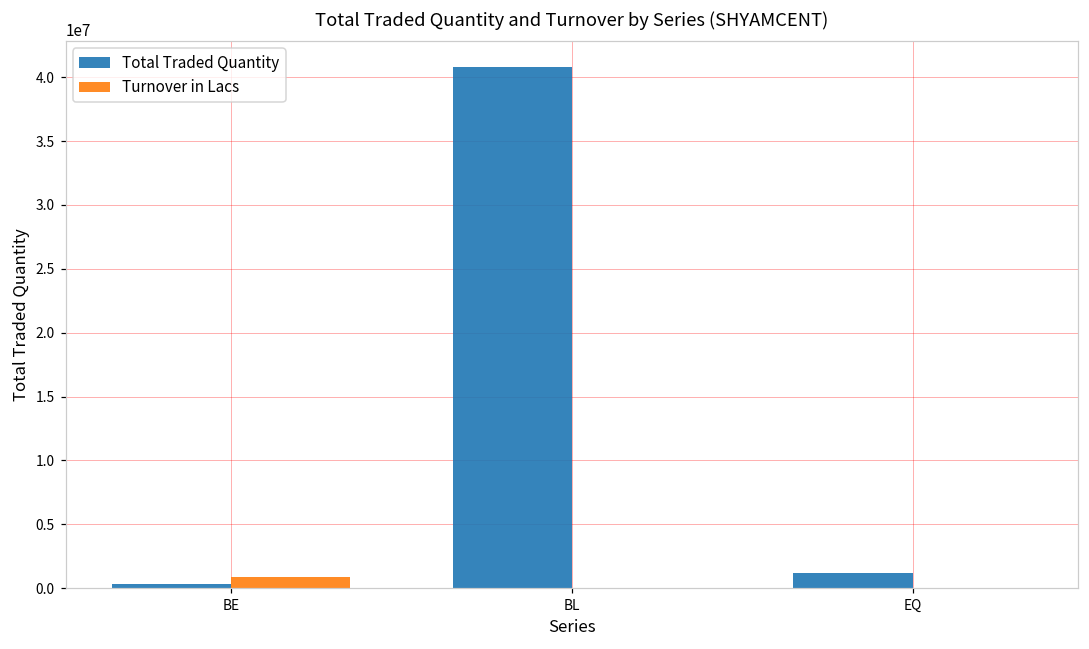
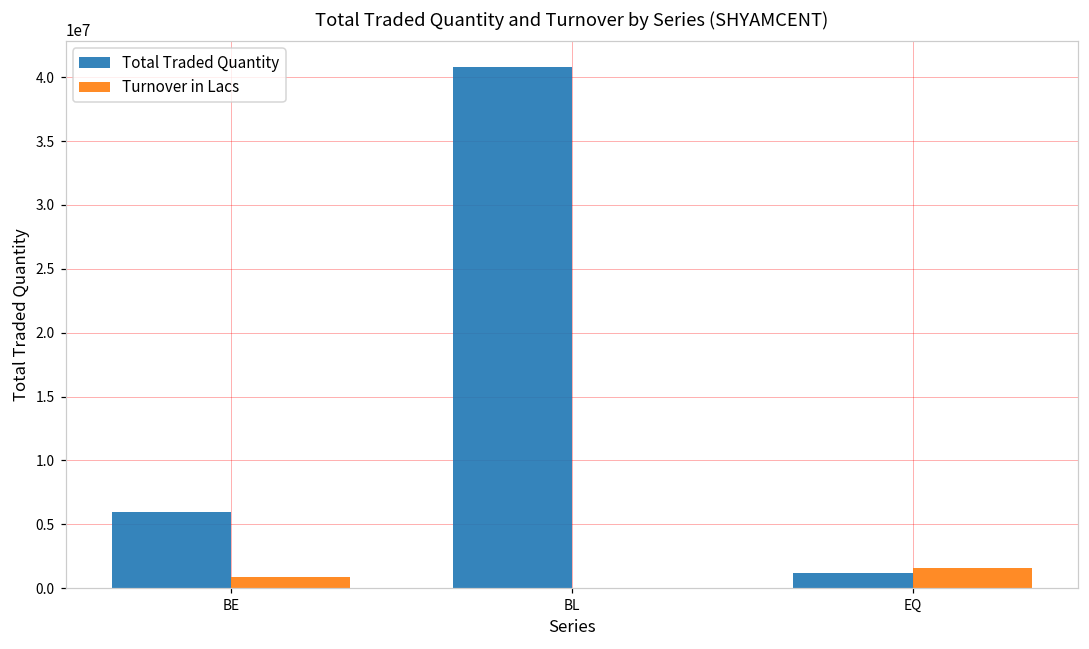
  {
    "Total Traded Quantity": {
-     "BE": 300000,
+     "BE": 5900000,
      "BL": 40800000,
      "EQ": 1200000
    },
    "Turnover in Lacs": {
      "BE": 800000,
-     "EQ": 0
+     "EQ": 1600000
    }
  }
